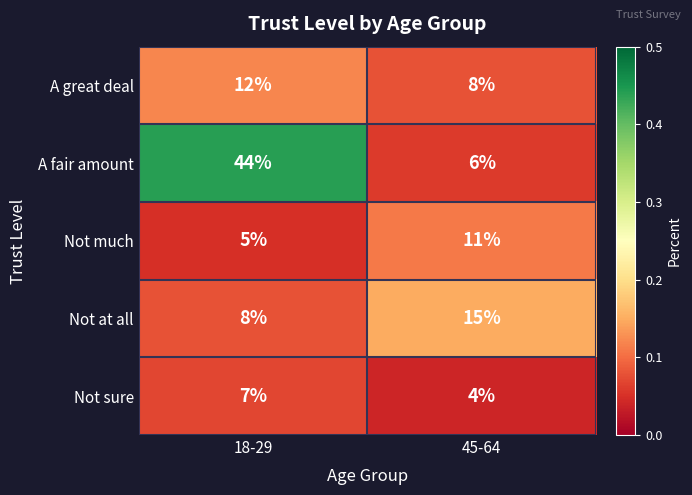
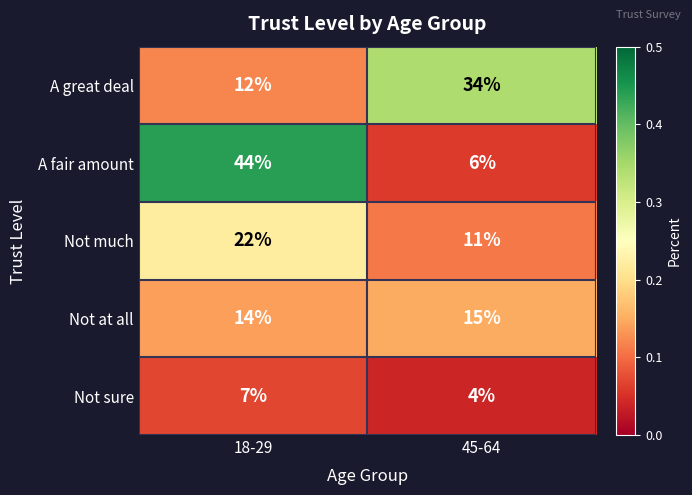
  {
    "A great deal": {
      "18-29": "12%",
-     "45-64": "8%"
+     "45-64": "34%"
    },
    "A fair amount": {
      "18-29": "44%",
      "45-64": "6%"
    },
    "Not much": {
-     "18-29": "5%",
+     "18-29": "22%",
      "45-64": "11%"
    },
    "Not at all": {
-     "18-29": "8%",
+     "18-29": "14%",
      "45-64": "15%"
    },
    "Not sure": {
      "18-29": "7%",
      "45-64": "4%"
    }
  }
